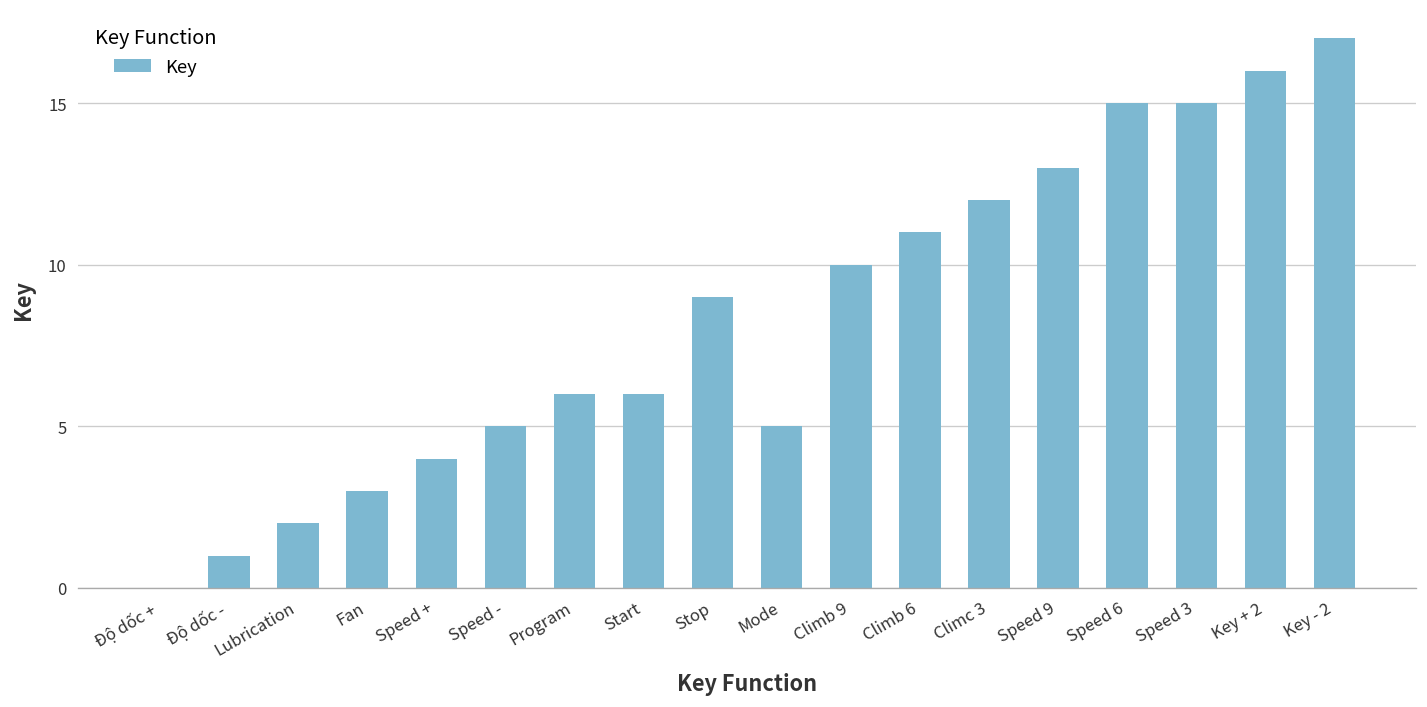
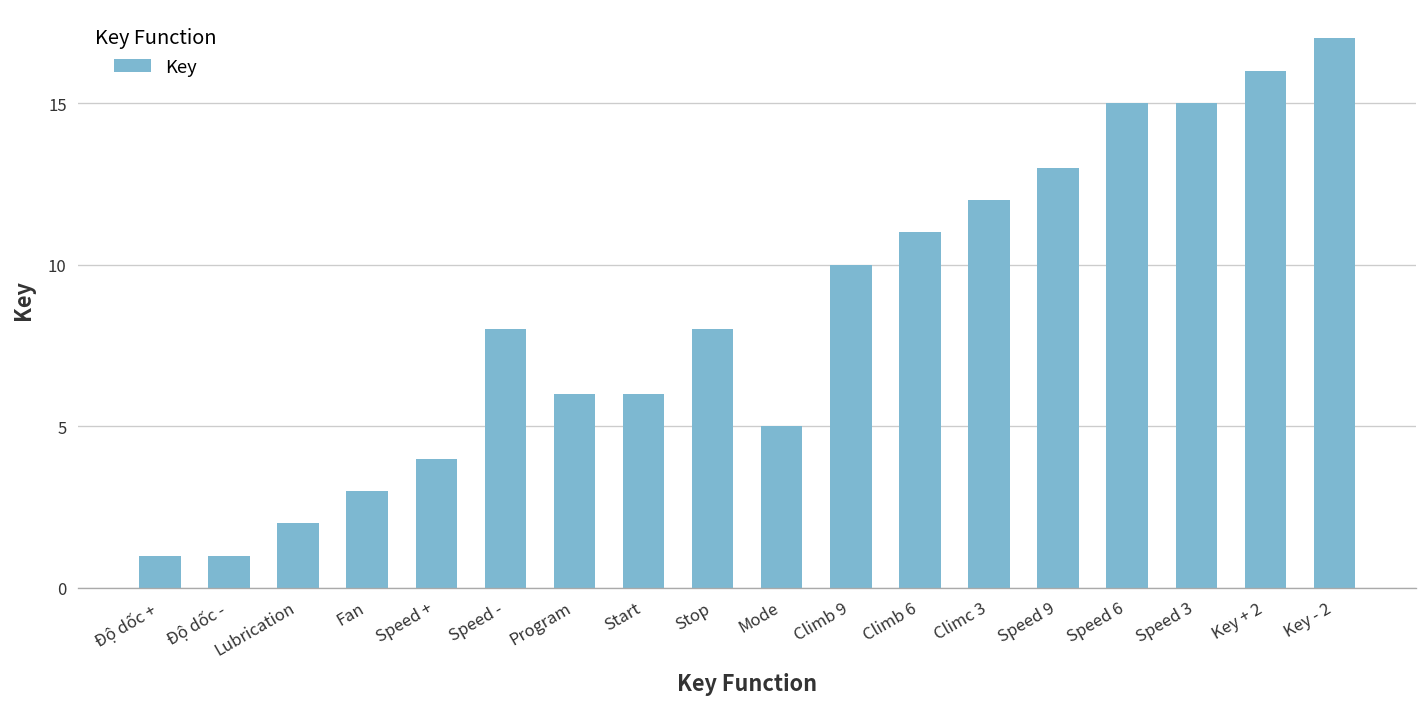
  {
-   "Độ dốc +": 0,
+   "Độ dốc +": 1,
    "Độ dốc -": 1,
    "Lubrication": 2,
    "Fan": 3,
    "Speed +": 4,
-   "Speed -": 5,
+   "Speed -": 8,
    "Program": 6,
    "Start": 6,
-   "Stop": 9,
+   "Stop": 8,
    "Mode": 5,
    "Climb 9": 10,
    "Climb 6": 11,
    "Climc 3": 12,
    "Speed 9": 13,
    "Speed 6": 15,
    "Speed 3": 15,
    "Key + 2": 16,
    "Key - 2": 17
  }
